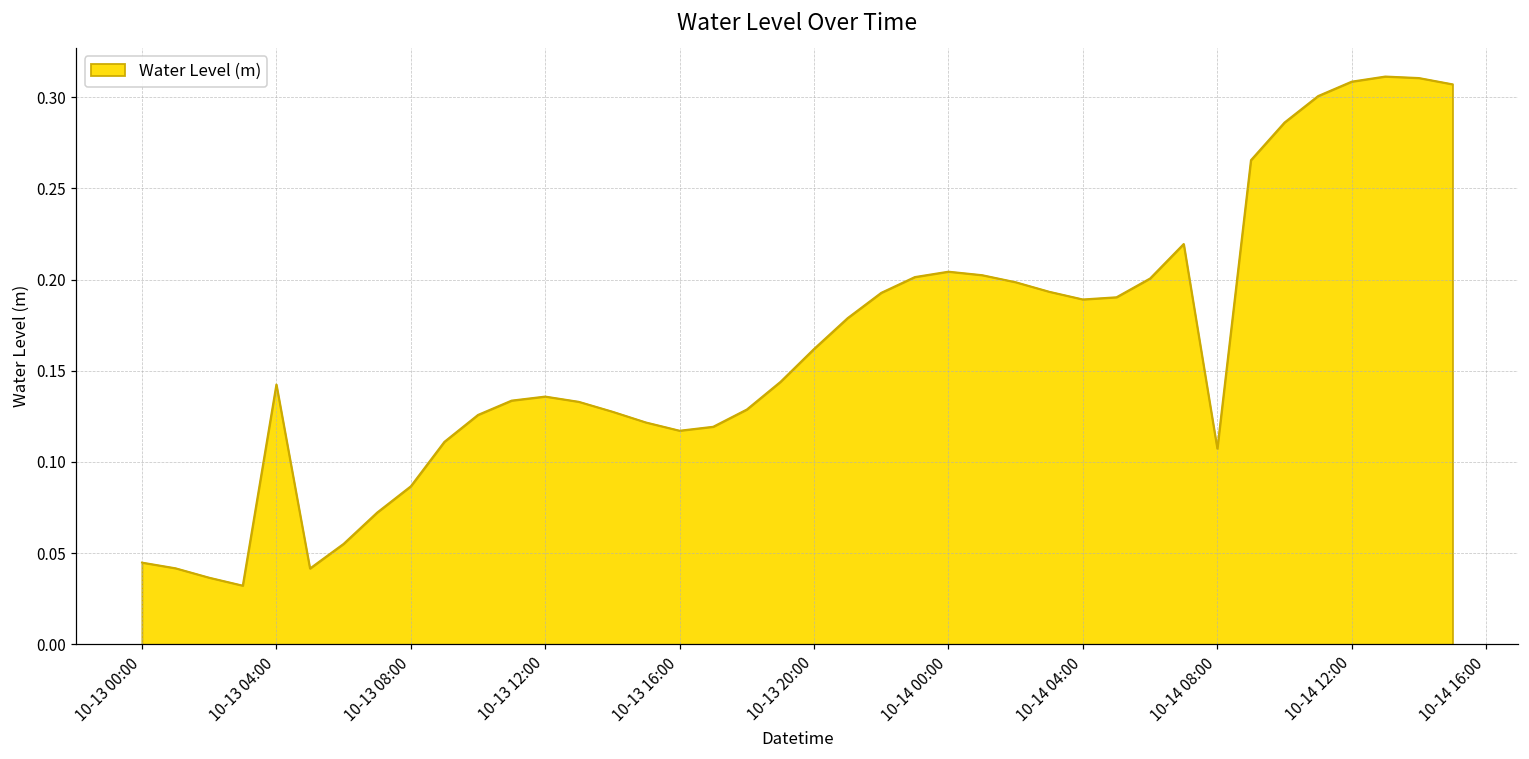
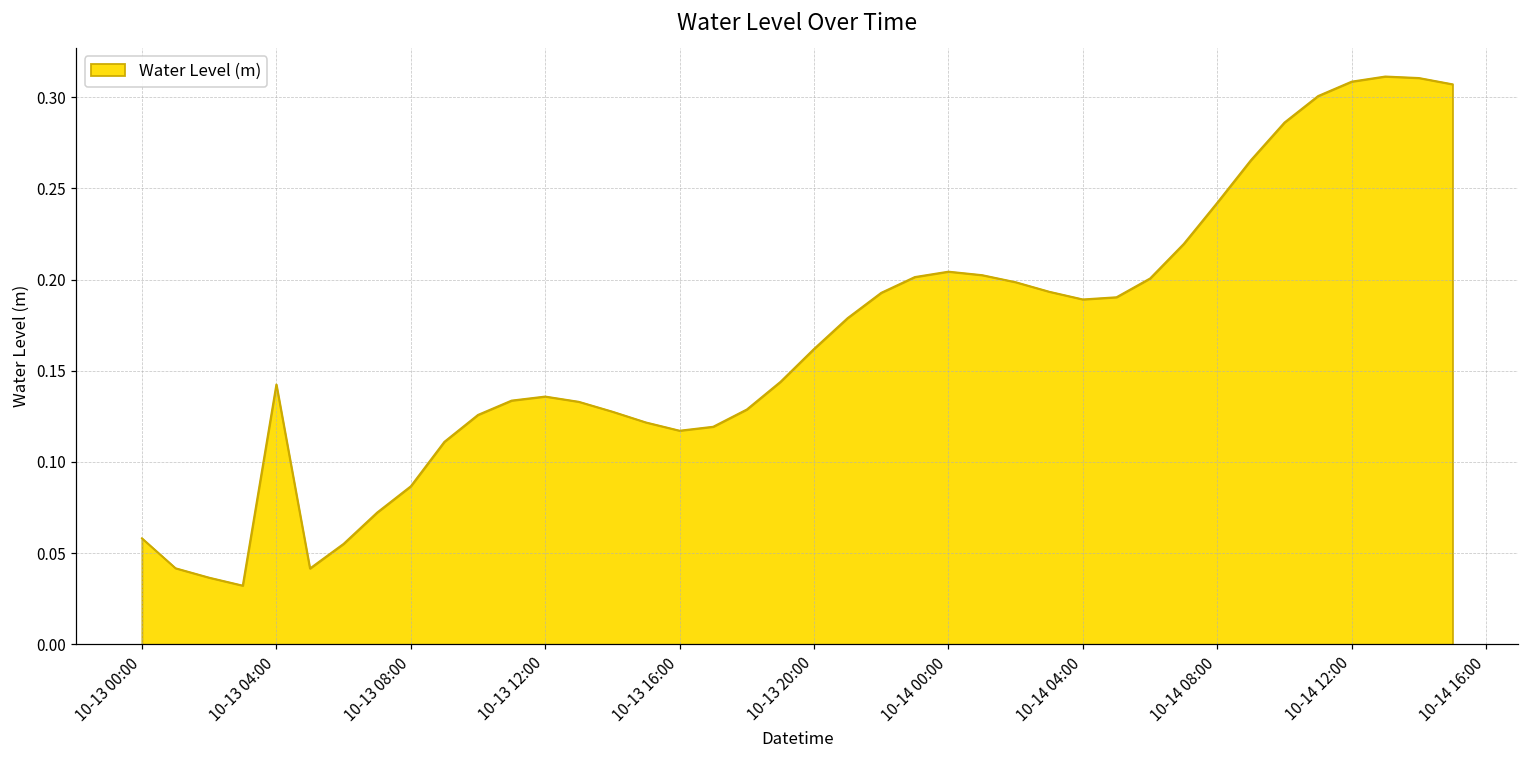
  {
-   "10-13 00:00": 0.045,
+   "10-13 00:00": 0.058,
    "10-13 04:00": 0.143,
    "10-13 08:00": 0.087,
    "10-13 12:00": 0.136,
    "10-13 16:00": 0.117,
    "10-13 20:00": 0.162,
    "10-14 00:00": 0.204,
    "10-14 04:00": 0.189,
-   "10-14 08:00": 0.107,
+   "10-14 08:00": 0.242,
    "10-14 12:00": 0.309
  }
